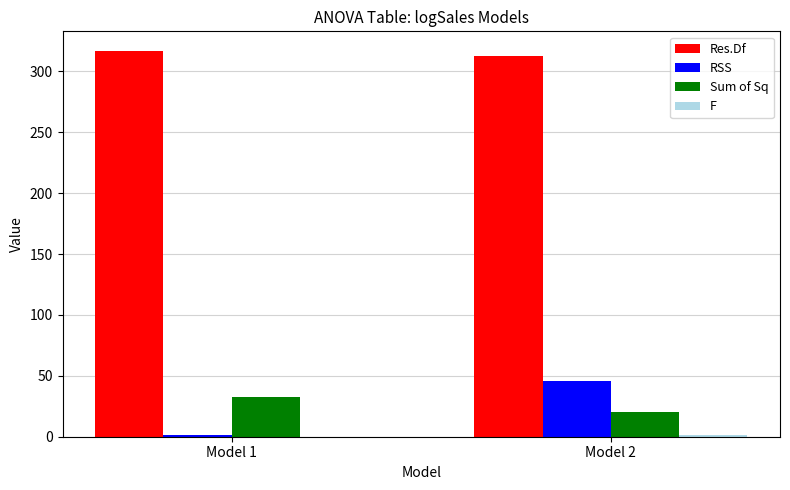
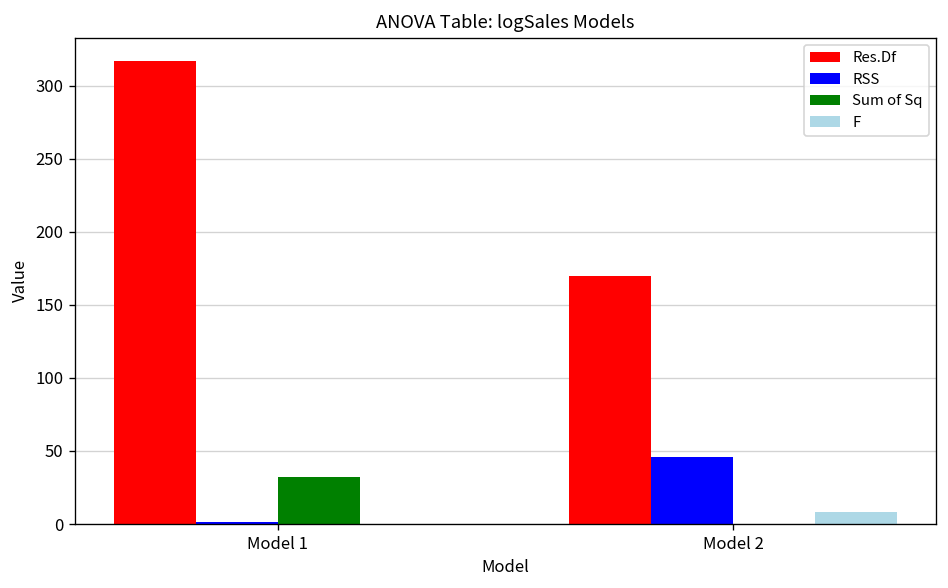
  {
    "Res.Df": {
      "Model 1": 317,
-     "Model 2": 313
+     "Model 2": 170
    },
    "RSS": {
      "Model 2": 46
    },
    "Sum of Sq": {
      "Model 1": 32,
-     "Model 2": 20
+     "Model 2": 0
    },
    "F": {
      "Model 1": 0,
-     "Model 2": 2
+     "Model 2": 8
    }
  }
